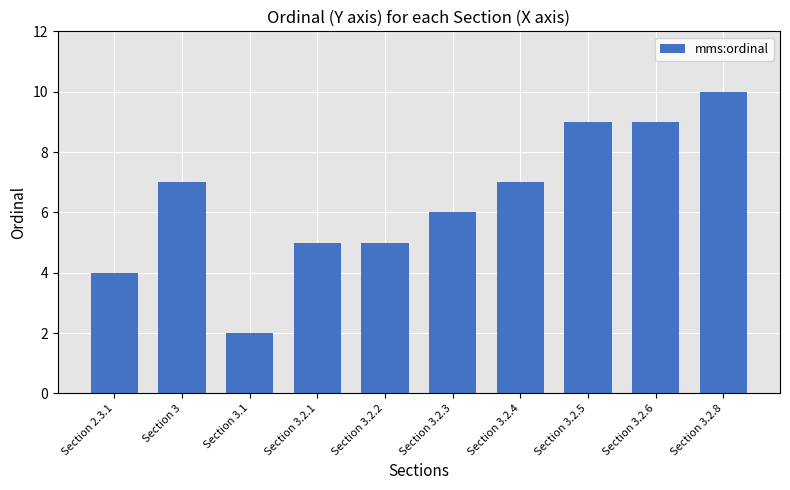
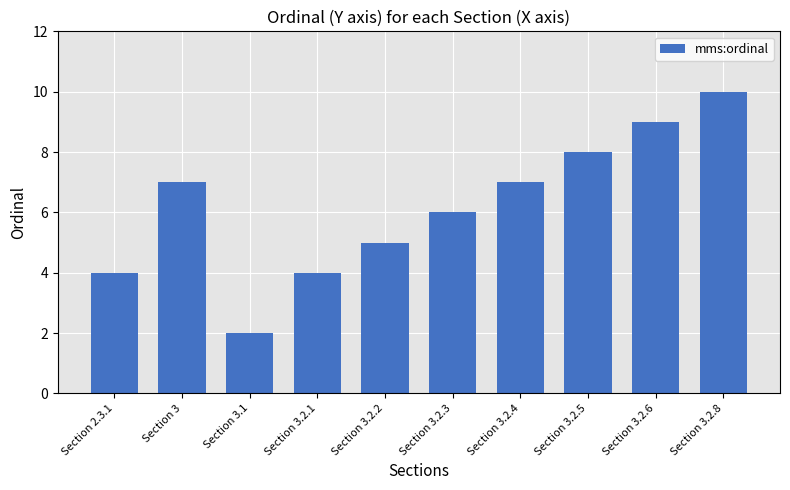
  {
    "Section 2.3.1": 4,
    "Section 3": 7,
    "Section 3.1": 2,
-   "Section 3.2.1": 5,
+   "Section 3.2.1": 4,
    "Section 3.2.2": 5,
    "Section 3.2.3": 6,
    "Section 3.2.4": 7,
-   "Section 3.2.5": 9,
+   "Section 3.2.5": 8,
    "Section 3.2.6": 9,
    "Section 3.2.8": 10
  }
